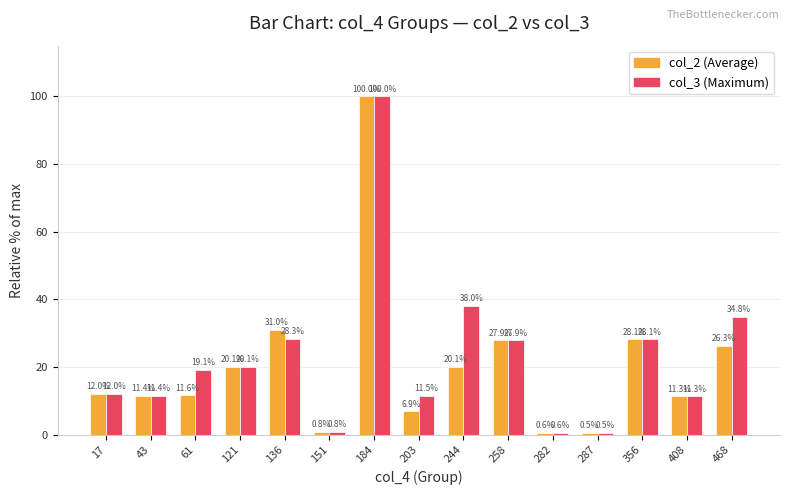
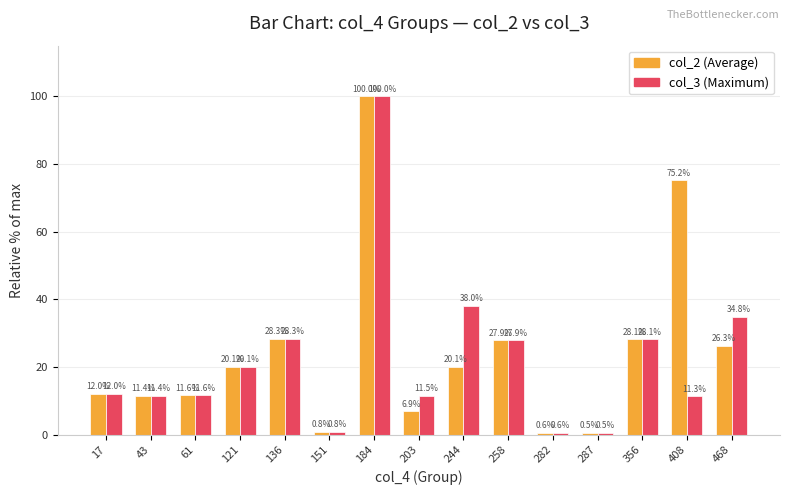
  {
    "col_2 (Average)": {
-     "136": "31.0%",
+     "136": "28.3%",
      "203": "6.9%",
      "244": "20.1%",
-     "408": "11.3%",
+     "408": "75.2%",
      "468": "26.3%"
    },
    "col_3 (Maximum)": {
-     "61": "19.1%",
+     "61": "11.6%",
      "203": "11.5%",
      "244": "38.0%",
      "408": "11.3%",
      "468": "34.8%"
    }
  }
